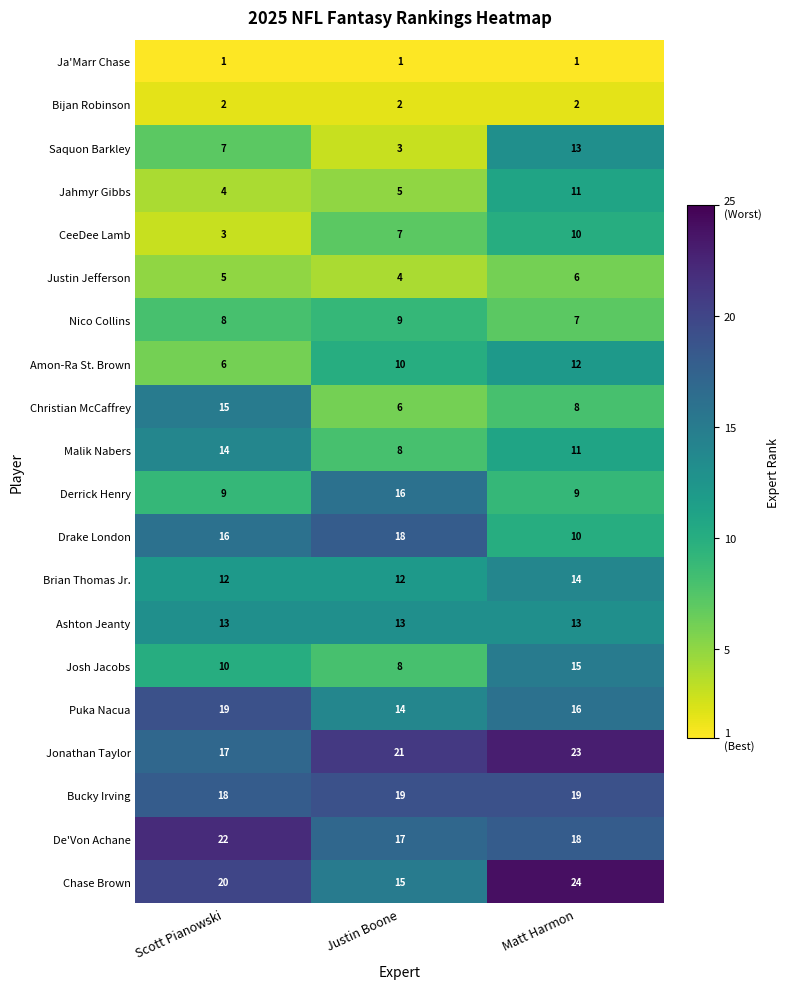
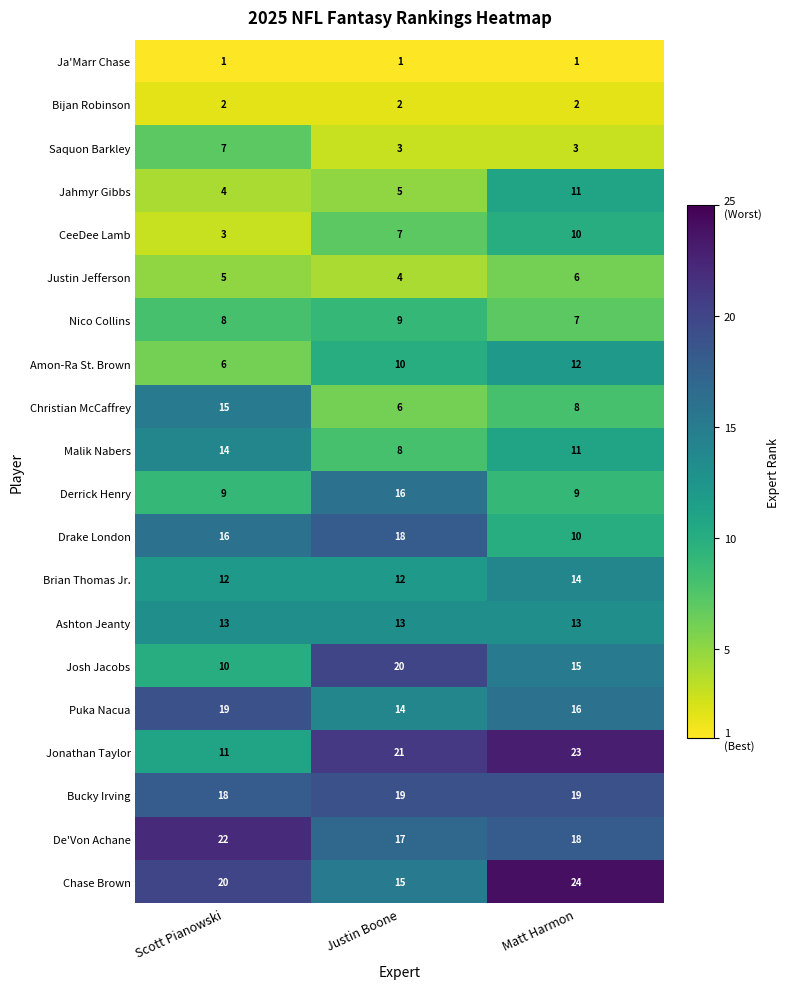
  {
    "Ja'Marr Chase": {
      "Scott Pianowski": 1,
      "Justin Boone": 1,
      "Matt Harmon": 1
    },
    "Bijan Robinson": {
      "Scott Pianowski": 2,
      "Justin Boone": 2,
      "Matt Harmon": 2
    },
    "Saquon Barkley": {
      "Scott Pianowski": 7,
      "Justin Boone": 3,
-     "Matt Harmon": 13
+     "Matt Harmon": 3
    },
    "Jahmyr Gibbs": {
      "Scott Pianowski": 4,
      "Justin Boone": 5,
      "Matt Harmon": 11
    },
    "CeeDee Lamb": {
      "Scott Pianowski": 3,
      "Justin Boone": 7,
      "Matt Harmon": 10
    },
    "Justin Jefferson": {
      "Scott Pianowski": 5,
      "Justin Boone": 4,
      "Matt Harmon": 6
    },
    "Nico Collins": {
      "Scott Pianowski": 8,
      "Justin Boone": 9,
      "Matt Harmon": 7
    },
    "Amon-Ra St. Brown": {
      "Scott Pianowski": 6,
      "Justin Boone": 10,
      "Matt Harmon": 12
    },
    "Christian McCaffrey": {
      "Scott Pianowski": 15,
      "Justin Boone": 6,
      "Matt Harmon": 8
    },
    "Malik Nabers": {
      "Scott Pianowski": 14,
      "Justin Boone": 8,
      "Matt Harmon": 11
    },
    "Derrick Henry": {
      "Scott Pianowski": 9,
      "Justin Boone": 16,
      "Matt Harmon": 9
    },
    "Drake London": {
      "Scott Pianowski": 16,
      "Justin Boone": 18,
      "Matt Harmon": 10
    },
    "Brian Thomas Jr.": {
      "Scott Pianowski": 12,
      "Justin Boone": 12,
      "Matt Harmon": 14
    },
    "Ashton Jeanty": {
      "Scott Pianowski": 13,
      "Justin Boone": 13,
      "Matt Harmon": 13
    },
    "Josh Jacobs": {
      "Scott Pianowski": 10,
-     "Justin Boone": 8,
+     "Justin Boone": 20,
      "Matt Harmon": 15
    },
    "Puka Nacua": {
      "Scott Pianowski": 19,
      "Justin Boone": 14,
      "Matt Harmon": 16
    },
    "Jonathan Taylor": {
-     "Scott Pianowski": 17,
+     "Scott Pianowski": 11,
      "Justin Boone": 21,
      "Matt Harmon": 23
    },
    "Bucky Irving": {
      "Scott Pianowski": 18,
      "Justin Boone": 19,
      "Matt Harmon": 19
    },
    "De'Von Achane": {
      "Scott Pianowski": 22,
      "Justin Boone": 17,
      "Matt Harmon": 18
    },
    "Chase Brown": {
      "Scott Pianowski": 20,
      "Justin Boone": 15,
      "Matt Harmon": 24
    }
  }
